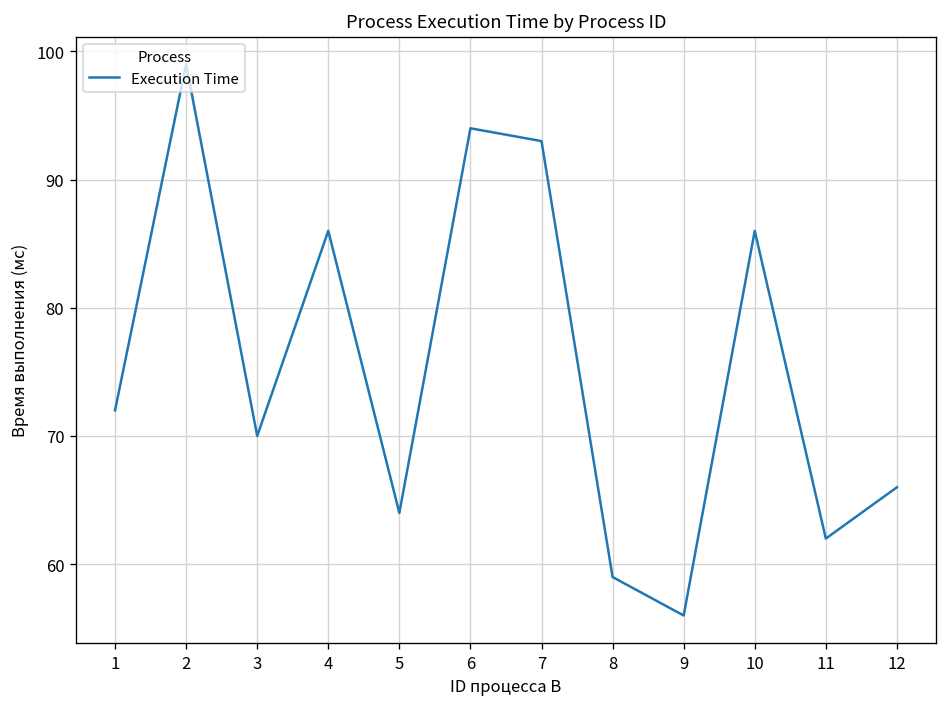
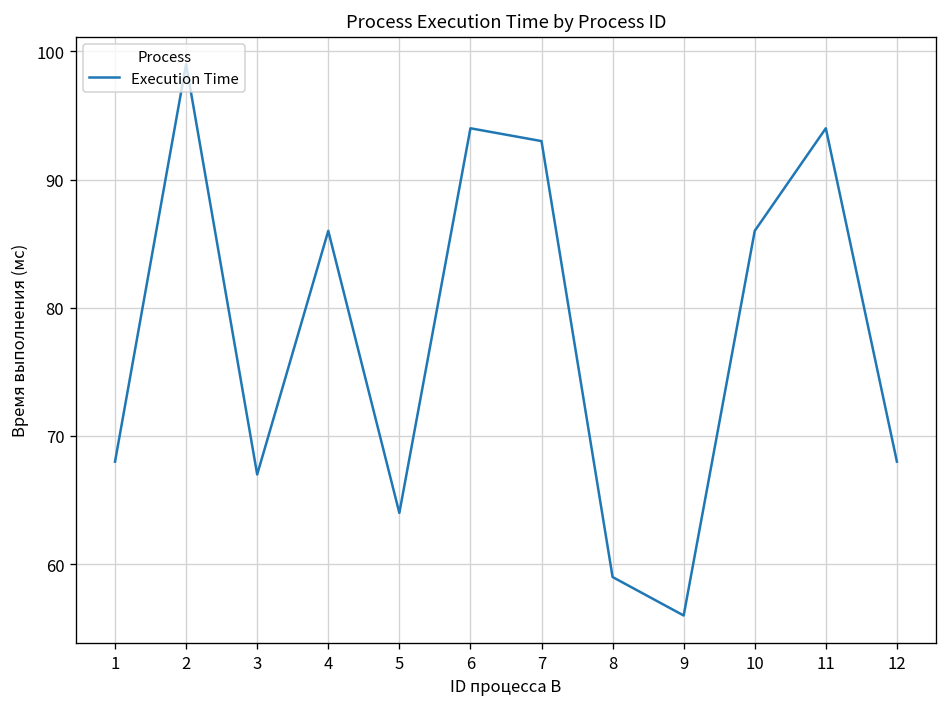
  {
-   "1": 72,
-   "3": 70,
+   "1": 68,
+   "3": 67,
    "4": 86,
    "5": 64,
    "6": 94,
    "7": 93,
    "8": 59,
    "9": 56,
    "10": 86,
-   "11": 62,
-   "12": 66
+   "11": 94,
+   "12": 68
  }
